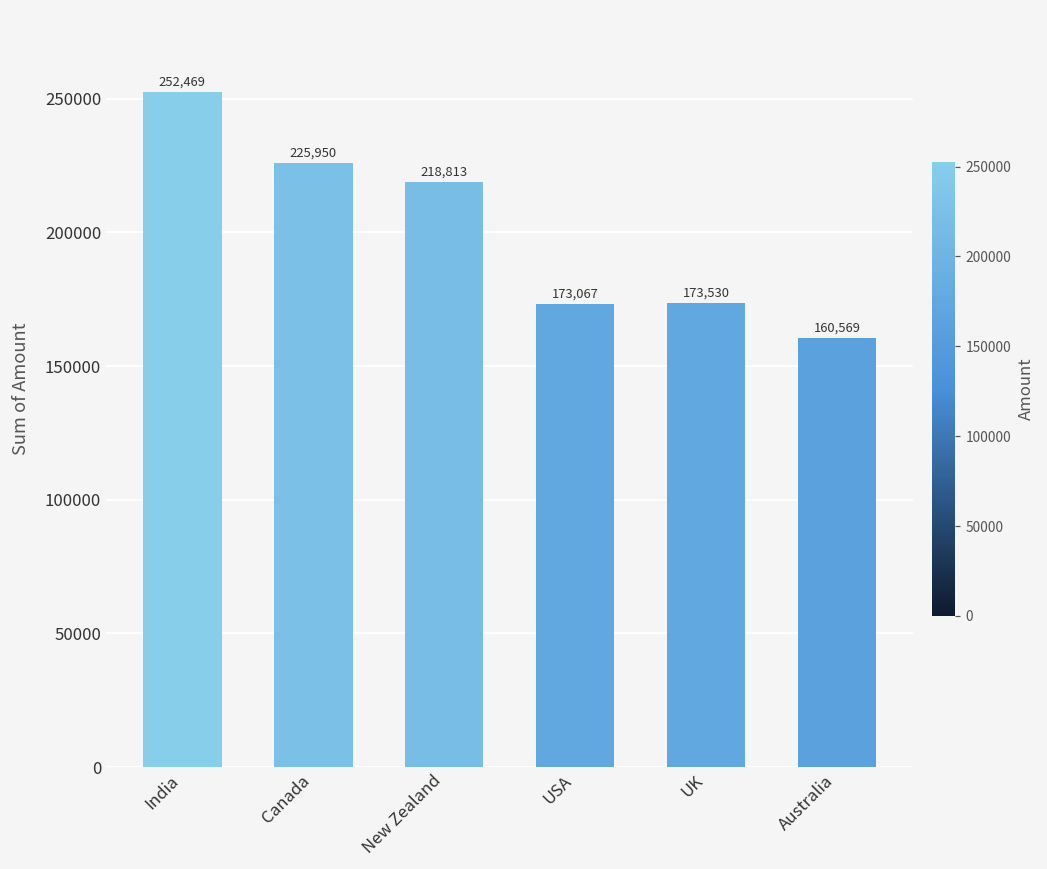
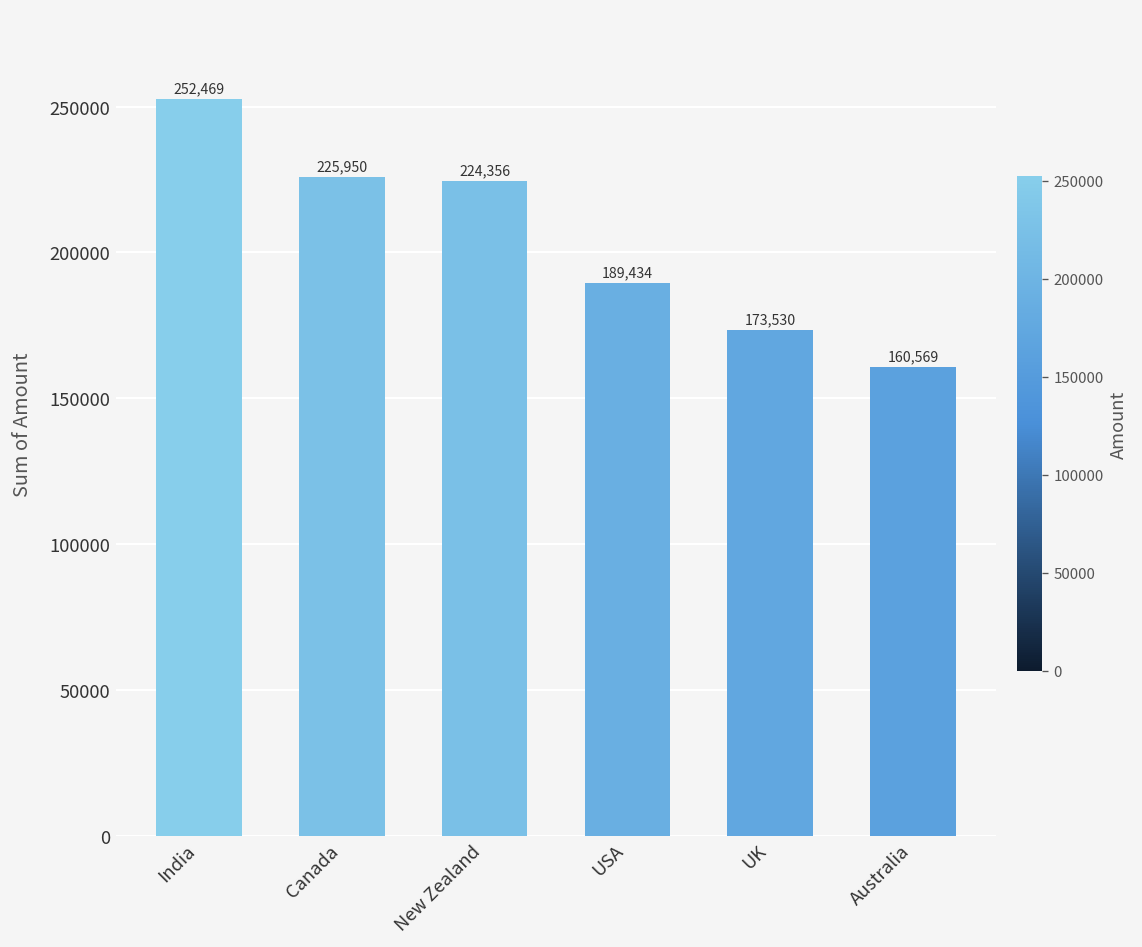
  {
    "India": "252,469",
    "Canada": "225,950",
-   "New Zealand": "218,813",
-   "USA": "173,067",
+   "New Zealand": "224,356",
+   "USA": "189,434",
    "UK": "173,530",
    "Australia": "160,569"
  }
